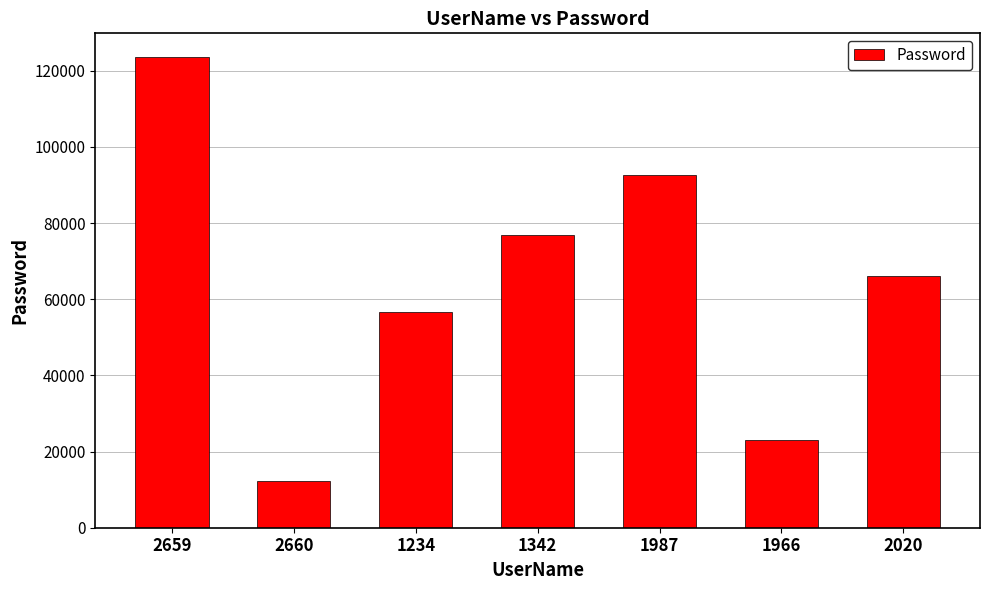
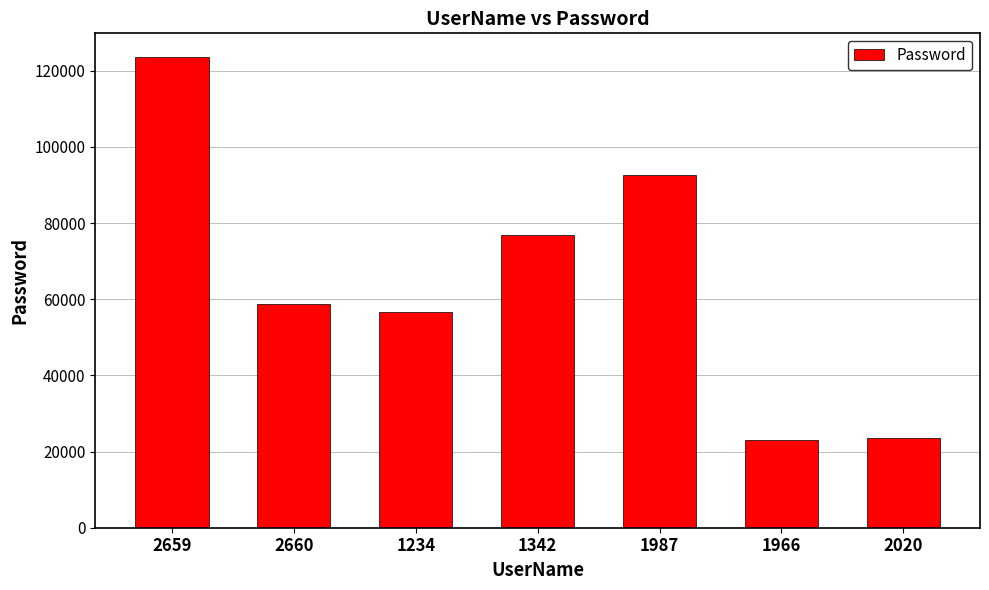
  {
    "2659": 124000,
-   "2660": 12000,
+   "2660": 59000,
    "1234": 57000,
    "1342": 77000,
    "1987": 93000,
    "1966": 23000,
-   "2020": 66000
+   "2020": 23000
  }
